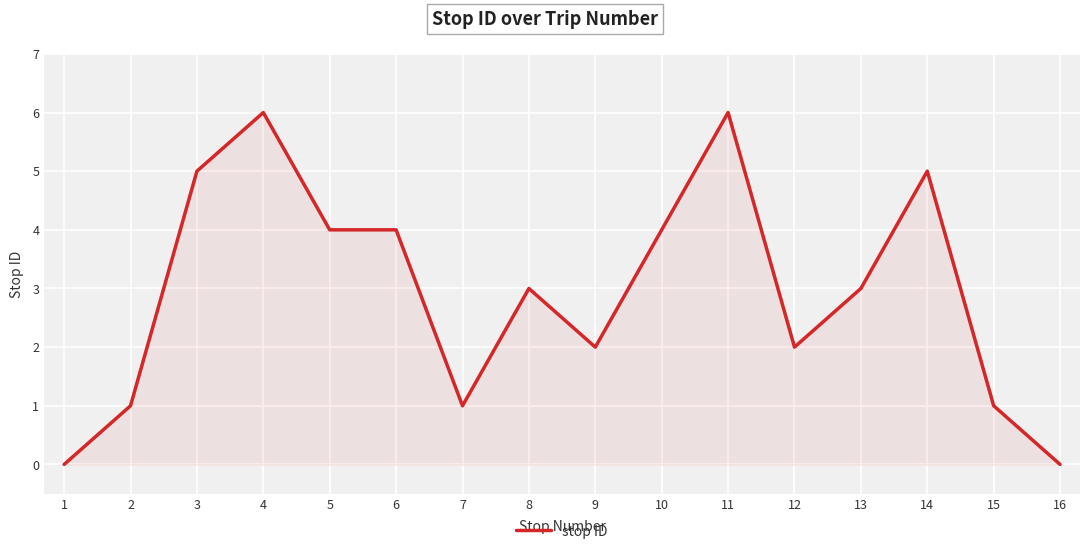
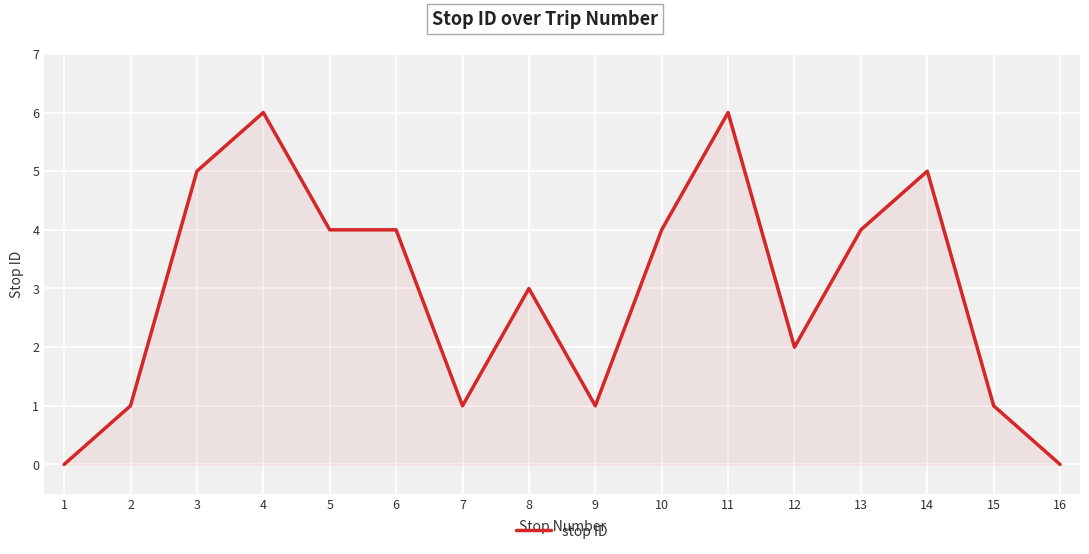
  {
    "1": 0,
    "2": 1,
    "3": 5,
    "4": 6,
    "5": 4,
    "6": 4,
    "7": 1,
    "8": 3,
-   "9": 2,
+   "9": 1,
    "10": 4,
    "11": 6,
    "12": 2,
-   "13": 3,
+   "13": 4,
    "14": 5,
    "15": 1,
    "16": 0
  }
